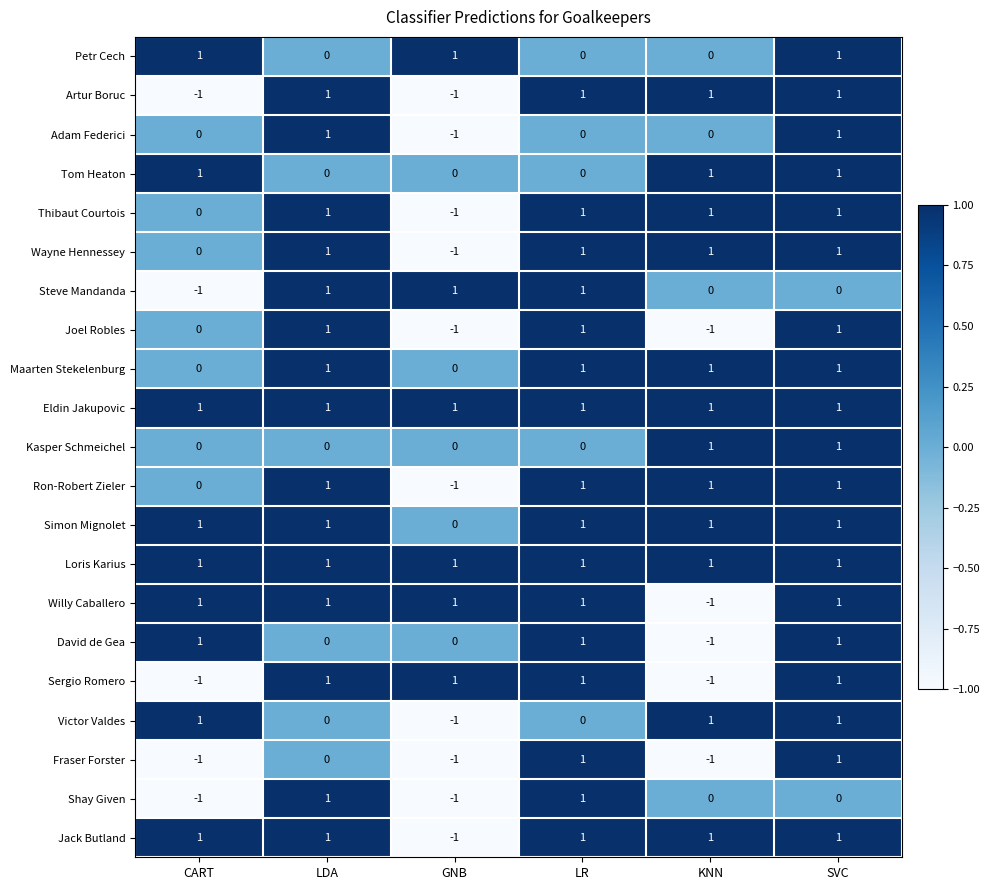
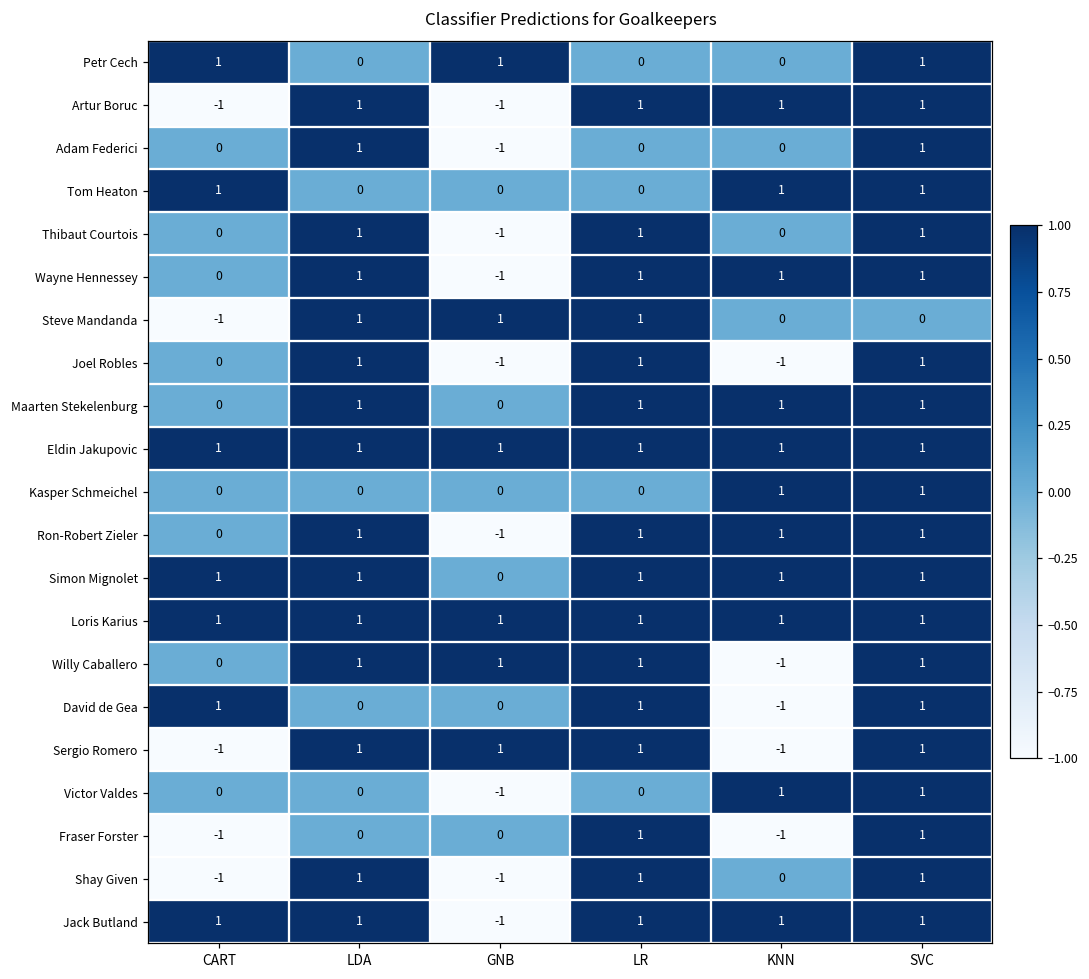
  {
    "Petr Cech": {
      "CART": 1,
      "LDA": 0,
      "GNB": 1,
      "LR": 0,
      "KNN": 0,
      "SVC": 1
    },
    "Artur Boruc": {
      "CART": -1,
      "LDA": 1,
      "GNB": -1,
      "LR": 1,
      "KNN": 1,
      "SVC": 1
    },
    "Adam Federici": {
      "CART": 0,
      "LDA": 1,
      "GNB": -1,
      "LR": 0,
      "KNN": 0,
      "SVC": 1
    },
    "Tom Heaton": {
      "CART": 1,
      "LDA": 0,
      "GNB": 0,
      "LR": 0,
      "KNN": 1,
      "SVC": 1
    },
    "Thibaut Courtois": {
      "CART": 0,
      "LDA": 1,
      "GNB": -1,
      "LR": 1,
-     "KNN": 1,
+     "KNN": 0,
      "SVC": 1
    },
    "Wayne Hennessey": {
      "CART": 0,
      "LDA": 1,
      "GNB": -1,
      "LR": 1,
      "KNN": 1,
      "SVC": 1
    },
    "Steve Mandanda": {
      "CART": -1,
      "LDA": 1,
      "GNB": 1,
      "LR": 1,
      "KNN": 0,
      "SVC": 0
    },
    "Joel Robles": {
      "CART": 0,
      "LDA": 1,
      "GNB": -1,
      "LR": 1,
      "KNN": -1,
      "SVC": 1
    },
    "Maarten Stekelenburg": {
      "CART": 0,
      "LDA": 1,
      "GNB": 0,
      "LR": 1,
      "KNN": 1,
      "SVC": 1
    },
    "Eldin Jakupovic": {
      "CART": 1,
      "LDA": 1,
      "GNB": 1,
      "LR": 1,
      "KNN": 1,
      "SVC": 1
    },
    "Kasper Schmeichel": {
      "CART": 0,
      "LDA": 0,
      "GNB": 0,
      "LR": 0,
      "KNN": 1,
      "SVC": 1
    },
    "Ron-Robert Zieler": {
      "CART": 0,
      "LDA": 1,
      "GNB": -1,
      "LR": 1,
      "KNN": 1,
      "SVC": 1
    },
    "Simon Mignolet": {
      "CART": 1,
      "LDA": 1,
      "GNB": 0,
      "LR": 1,
      "KNN": 1,
      "SVC": 1
    },
    "Loris Karius": {
      "CART": 1,
      "LDA": 1,
      "GNB": 1,
      "LR": 1,
      "KNN": 1,
      "SVC": 1
    },
    "Willy Caballero": {
-     "CART": 1,
+     "CART": 0,
      "LDA": 1,
      "GNB": 1,
      "LR": 1,
      "KNN": -1,
      "SVC": 1
    },
    "David de Gea": {
      "CART": 1,
      "LDA": 0,
      "GNB": 0,
      "LR": 1,
      "KNN": -1,
      "SVC": 1
    },
    "Sergio Romero": {
      "CART": -1,
      "LDA": 1,
      "GNB": 1,
      "LR": 1,
      "KNN": -1,
      "SVC": 1
    },
    "Victor Valdes": {
-     "CART": 1,
+     "CART": 0,
      "LDA": 0,
      "GNB": -1,
      "LR": 0,
      "KNN": 1,
      "SVC": 1
    },
    "Fraser Forster": {
      "CART": -1,
      "LDA": 0,
-     "GNB": -1,
+     "GNB": 0,
      "LR": 1,
      "KNN": -1,
      "SVC": 1
    },
    "Shay Given": {
      "CART": -1,
      "LDA": 1,
      "GNB": -1,
      "LR": 1,
      "KNN": 0,
-     "SVC": 0
+     "SVC": 1
    },
    "Jack Butland": {
      "CART": 1,
      "LDA": 1,
      "GNB": -1,
      "LR": 1,
      "KNN": 1,
      "SVC": 1
    }
  }
